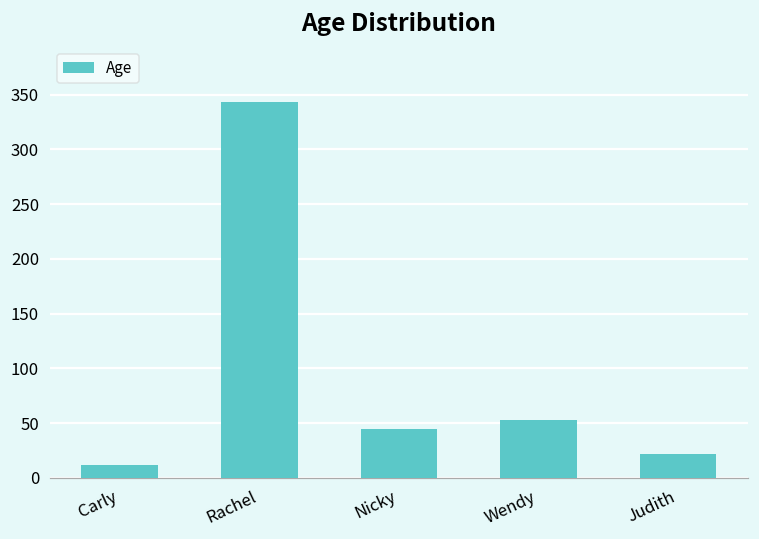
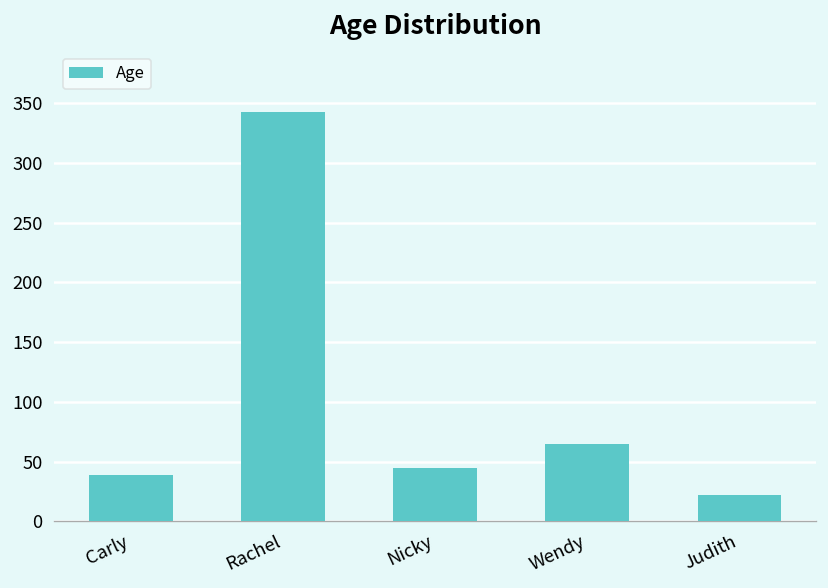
  {
-   "Carly": 10,
+   "Carly": 40,
    "Rachel": 340,
    "Nicky": 50,
-   "Wendy": 50,
+   "Wendy": 70,
    "Judith": 20
  }
